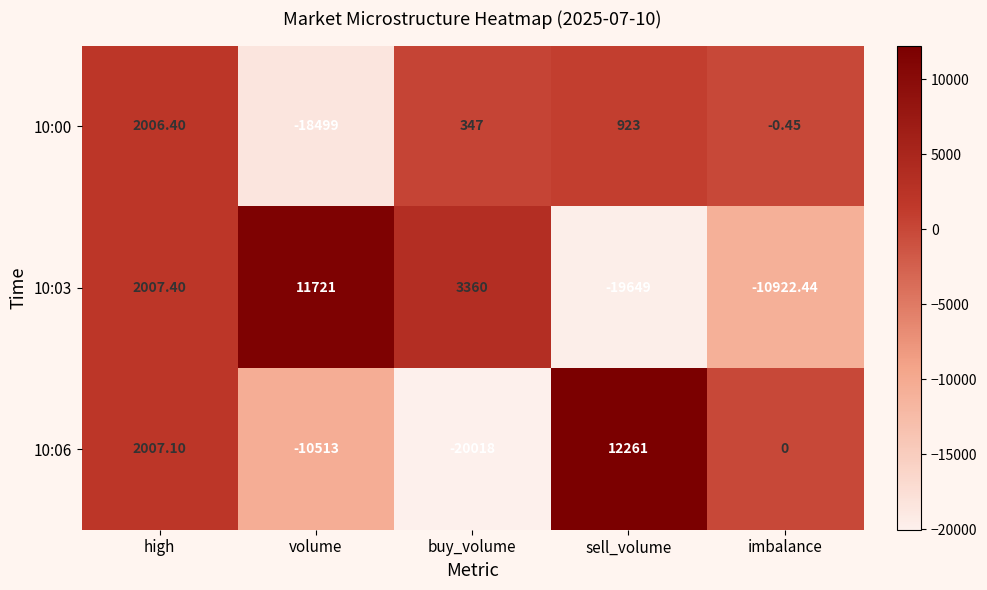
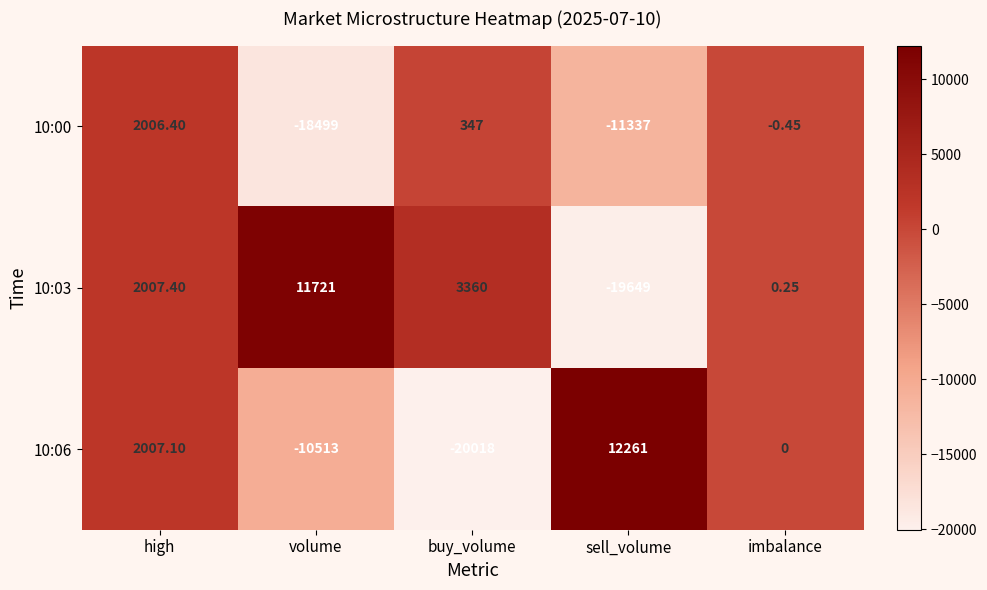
  {
    "10:00": {
      "high": 2006.40,
      "buy_volume": 347,
-     "sell_volume": 923,
+     "sell_volume": -11337,
      "imbalance": -0.45
    },
    "10:03": {
      "high": 2007.40,
      "volume": 11721,
      "buy_volume": 3360,
-     "imbalance": -10922.44
+     "imbalance": 0.25
    },
    "10:06": {
      "high": 2007.10,
      "volume": -10513,
      "sell_volume": 12261,
      "imbalance": 0
    }
  }
